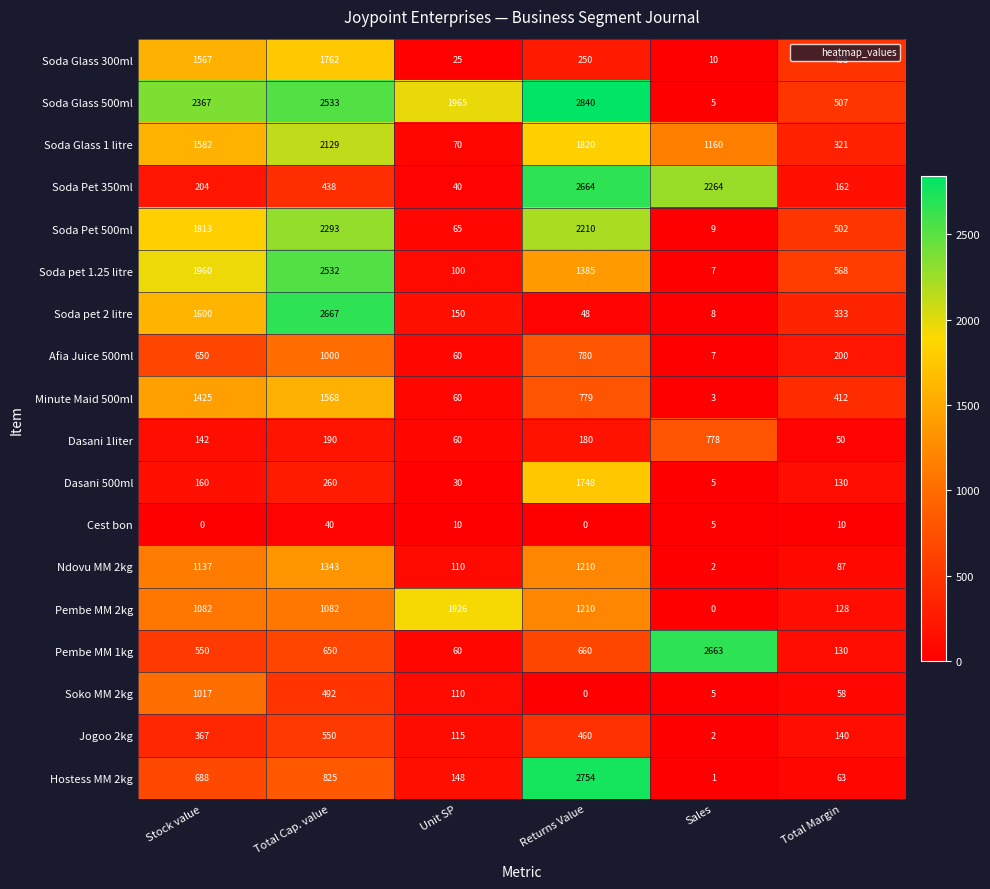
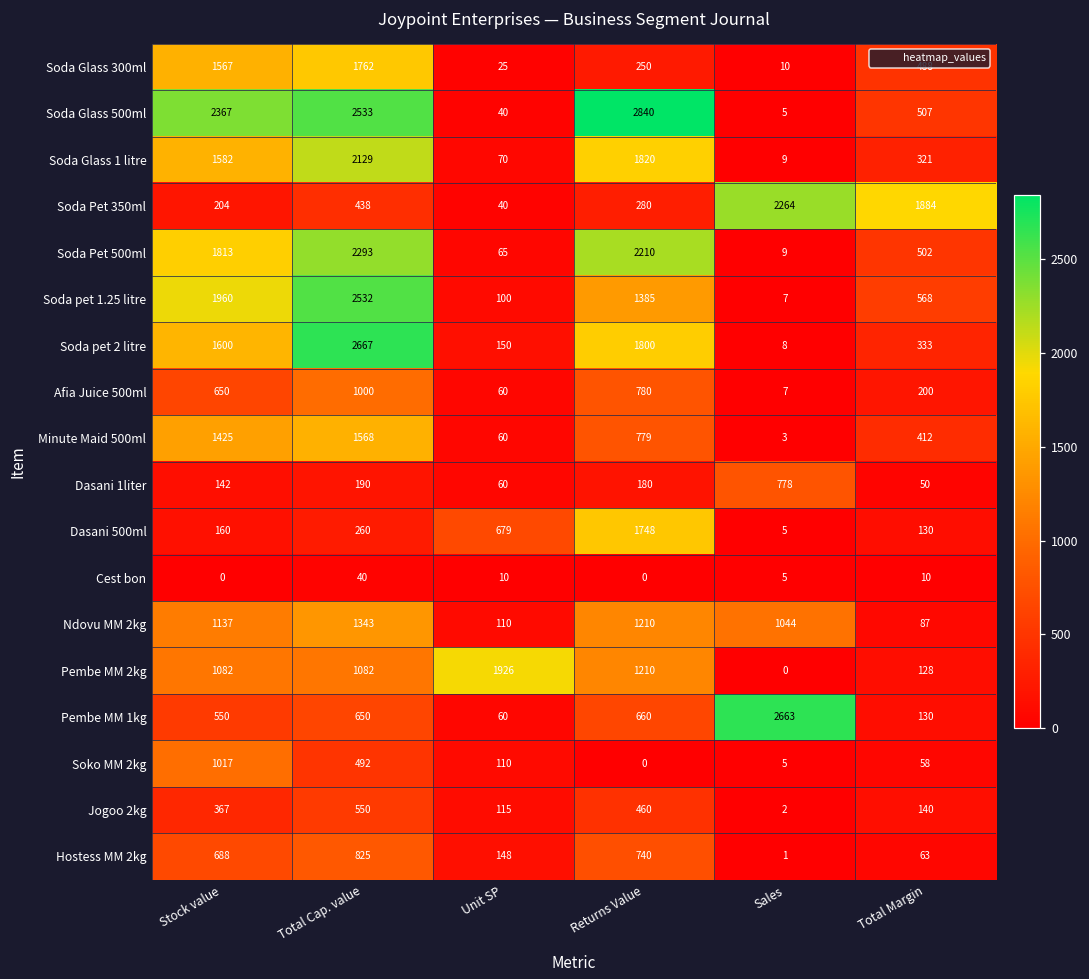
  {
    "Soda Glass 300ml": {
      "Stock value": 1567,
      "Total Cap. value": 1762,
      "Unit SP": 25,
      "Returns Value": 250,
      "Sales": 10
    },
    "Soda Glass 500ml": {
      "Stock value": 2367,
      "Total Cap. value": 2533,
-     "Unit SP": 1965,
+     "Unit SP": 40,
      "Returns Value": 2840,
      "Sales": 5,
      "Total Margin": 507
    },
    "Soda Glass 1 litre": {
      "Stock value": 1582,
      "Total Cap. value": 2129,
      "Unit SP": 70,
      "Returns Value": 1820,
-     "Sales": 1160,
+     "Sales": 9,
      "Total Margin": 321
    },
    "Soda Pet 350ml": {
      "Stock value": 204,
      "Total Cap. value": 438,
      "Unit SP": 40,
-     "Returns Value": 2664,
+     "Returns Value": 280,
      "Sales": 2264,
-     "Total Margin": 162
+     "Total Margin": 1884
    },
    "Soda Pet 500ml": {
      "Stock value": 1813,
      "Total Cap. value": 2293,
      "Unit SP": 65,
      "Returns Value": 2210,
      "Sales": 9,
      "Total Margin": 502
    },
    "Soda pet 1.25 litre": {
      "Stock value": 1960,
      "Total Cap. value": 2532,
      "Unit SP": 100,
      "Returns Value": 1385,
      "Sales": 7,
      "Total Margin": 568
    },
    "Soda pet 2 litre": {
      "Stock value": 1600,
      "Total Cap. value": 2667,
      "Unit SP": 150,
-     "Returns Value": 48,
+     "Returns Value": 1800,
      "Sales": 8,
      "Total Margin": 333
    },
    "Afia Juice 500ml": {
      "Stock value": 650,
      "Total Cap. value": 1000,
      "Unit SP": 60,
      "Returns Value": 780,
      "Sales": 7,
      "Total Margin": 200
    },
    "Minute Maid 500ml": {
      "Stock value": 1425,
      "Total Cap. value": 1568,
      "Unit SP": 60,
      "Returns Value": 779,
      "Sales": 3,
      "Total Margin": 412
    },
    "Dasani 1liter": {
      "Stock value": 142,
      "Total Cap. value": 190,
      "Unit SP": 60,
      "Returns Value": 180,
      "Sales": 778,
      "Total Margin": 50
    },
    "Dasani 500ml": {
      "Stock value": 160,
      "Total Cap. value": 260,
-     "Unit SP": 30,
+     "Unit SP": 679,
      "Returns Value": 1748,
      "Sales": 5,
      "Total Margin": 130
    },
    "Cest bon": {
      "Stock value": 0,
      "Total Cap. value": 40,
      "Unit SP": 10,
      "Returns Value": 0,
      "Sales": 5,
      "Total Margin": 10
    },
    "Ndovu MM 2kg": {
      "Stock value": 1137,
      "Total Cap. value": 1343,
      "Unit SP": 110,
      "Returns Value": 1210,
-     "Sales": 2,
+     "Sales": 1044,
      "Total Margin": 87
    },
    "Pembe MM 2kg": {
      "Stock value": 1082,
      "Total Cap. value": 1082,
      "Unit SP": 1926,
      "Returns Value": 1210,
      "Sales": 0,
      "Total Margin": 128
    },
    "Pembe MM 1kg": {
      "Stock value": 550,
      "Total Cap. value": 650,
      "Unit SP": 60,
      "Returns Value": 660,
      "Sales": 2663,
      "Total Margin": 130
    },
    "Soko MM 2kg": {
      "Stock value": 1017,
      "Total Cap. value": 492,
      "Unit SP": 110,
      "Returns Value": 0,
      "Sales": 5,
      "Total Margin": 58
    },
    "Jogoo 2kg": {
      "Stock value": 367,
      "Total Cap. value": 550,
      "Unit SP": 115,
      "Returns Value": 460,
      "Sales": 2,
      "Total Margin": 140
    },
    "Hostess MM 2kg": {
      "Stock value": 688,
      "Total Cap. value": 825,
      "Unit SP": 148,
-     "Returns Value": 2754,
+     "Returns Value": 740,
      "Sales": 1,
      "Total Margin": 63
    }
  }
